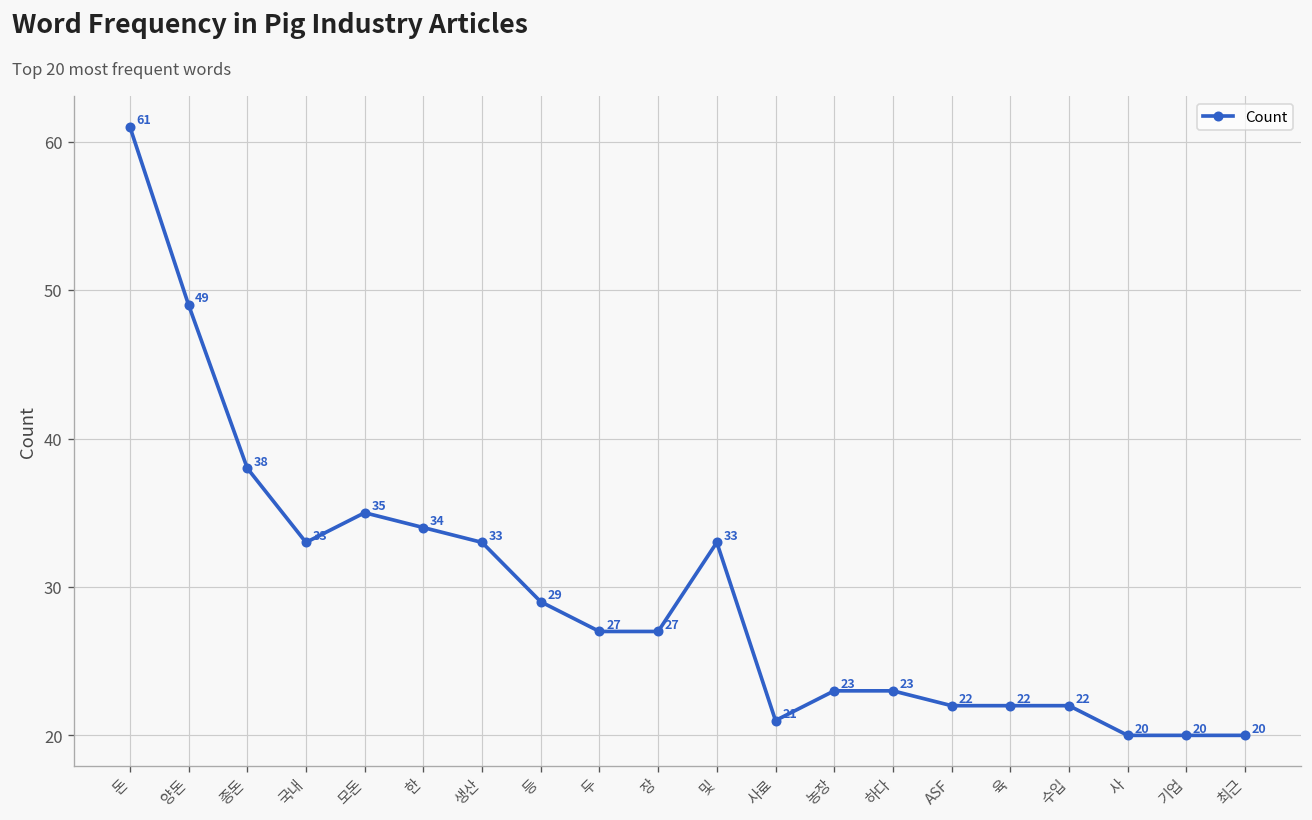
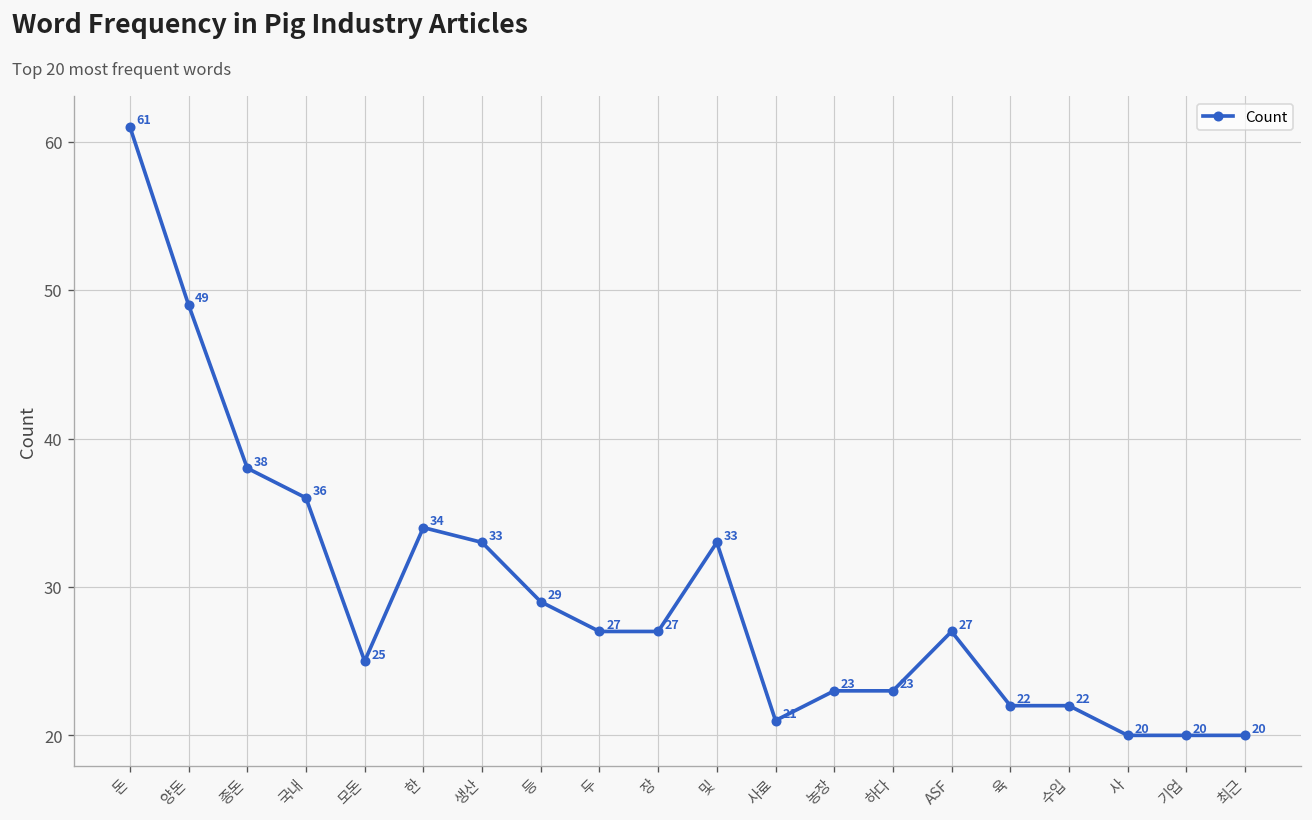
  {
    "돈": 61,
    "양돈": 49,
    "종돈": 38,
-   "국내": 33,
-   "모돈": 35,
+   "국내": 36,
+   "모돈": 25,
    "한": 34,
    "생산": 33,
    "등": 29,
    "두": 27,
    "장": 27,
    "및": 33,
    "사료": 21,
    "농장": 23,
    "하다": 23,
-   "ASF": 22,
+   "ASF": 27,
    "육": 22,
    "수입": 22,
    "사": 20,
    "기업": 20,
    "최근": 20
  }
